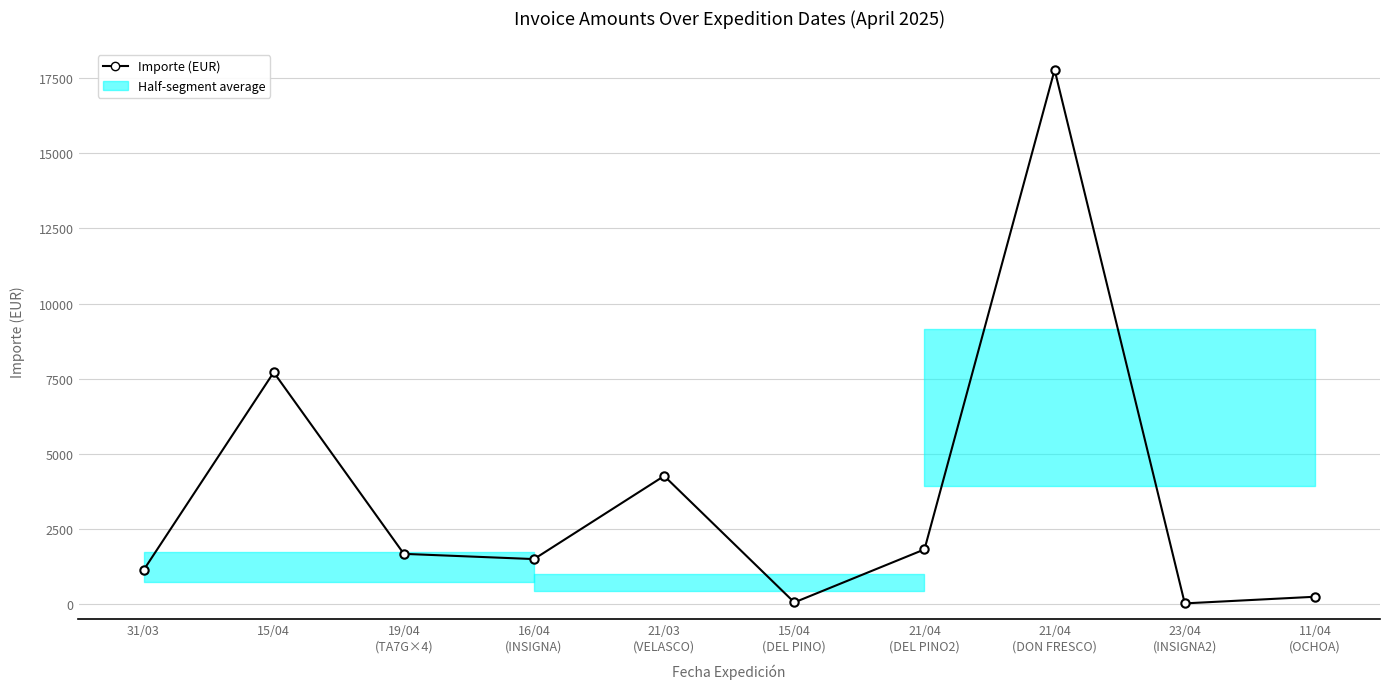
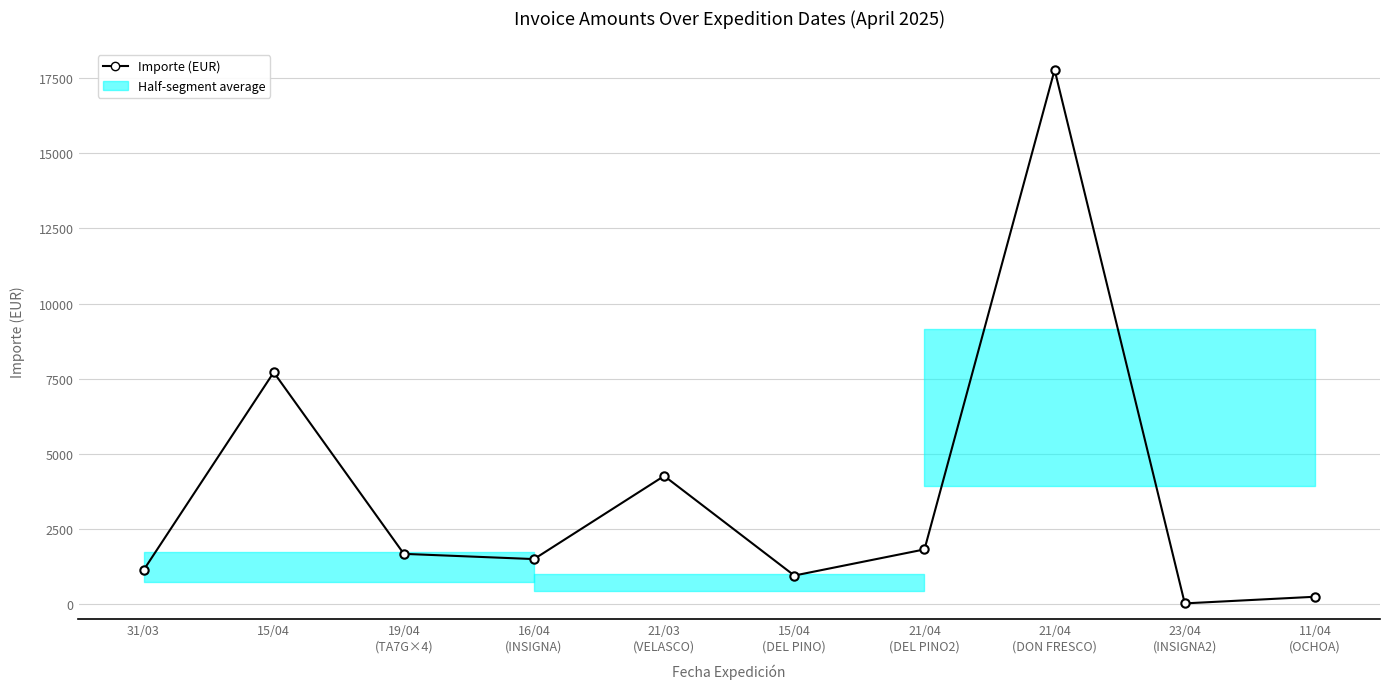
  {
    "Importe (EUR)": {
      "31/03": 1100,
      "15/04": 7700,
      "19/04 (TA7G×4)": 1700,
      "16/04 (INSIGNA)": 1500,
      "21/03 (VELASCO)": 4300,
-     "15/04 (DEL PINO)": 100,
+     "15/04 (DEL PINO)": 1000,
      "21/04 (DEL PINO2)": 1800,
      "21/04 (DON FRESCO)": 17800,
      "23/04 (INSIGNA2)": 0,
      "11/04 (OCHOA)": 300
    }
  }
